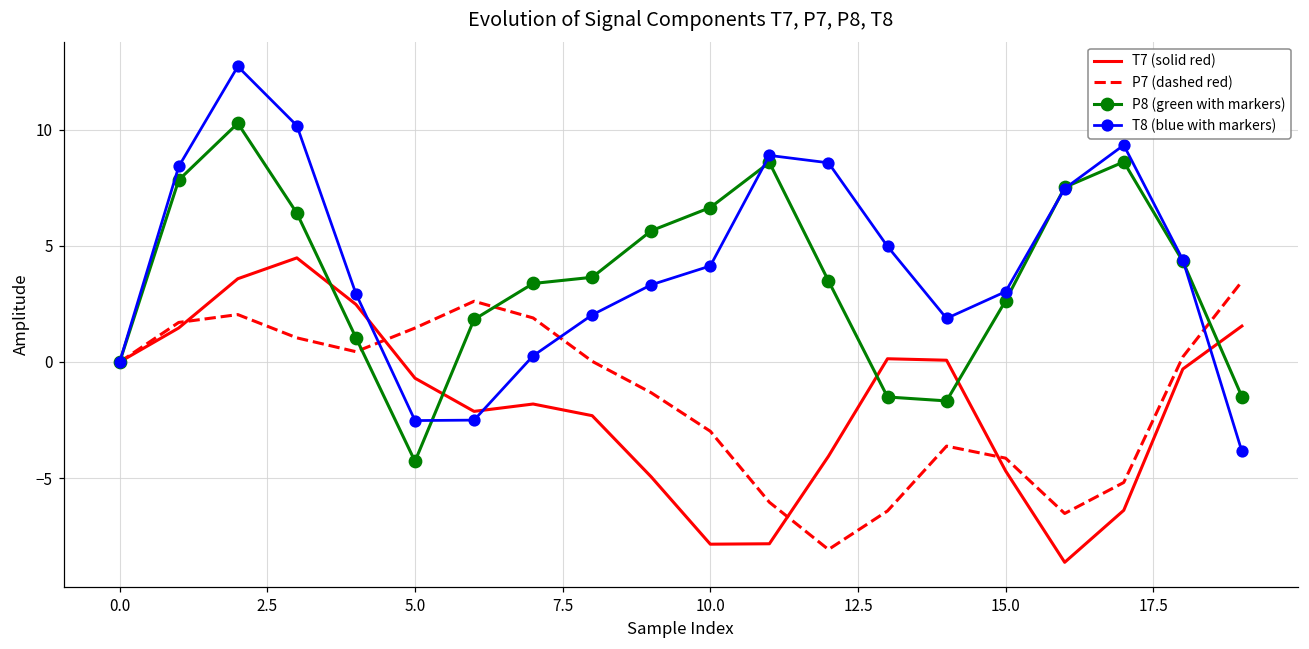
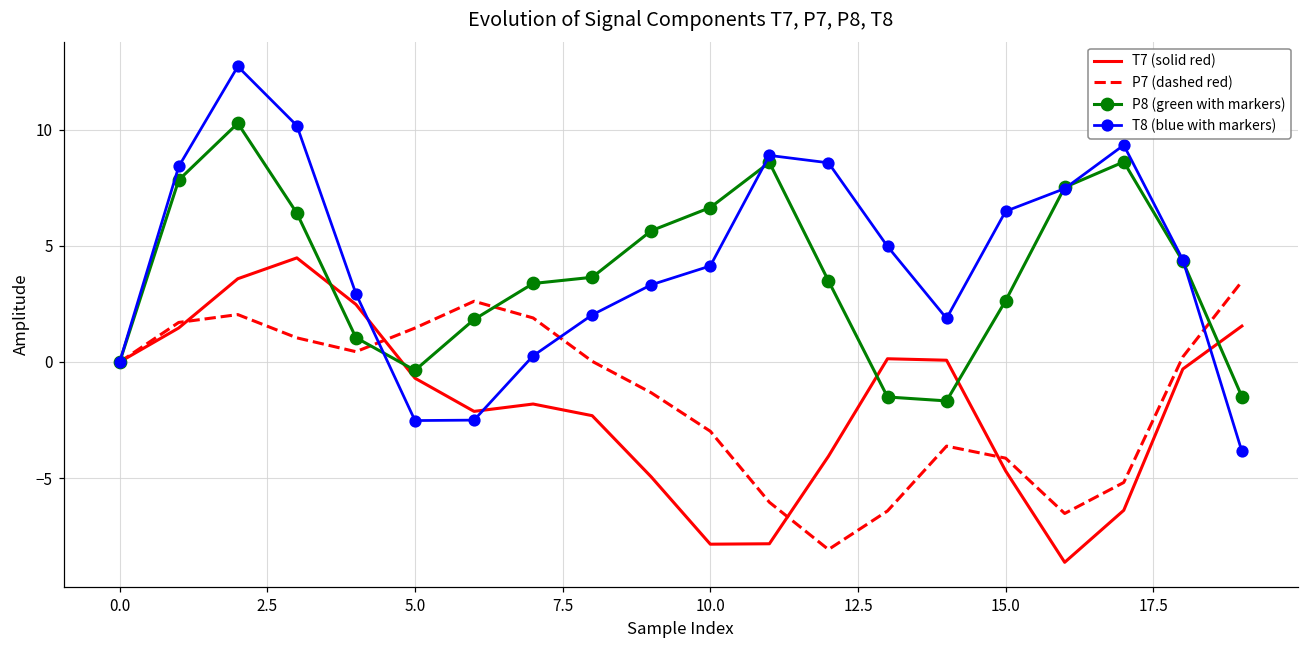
  {
    "P8 (green with markers)": {
-     "5.0": -4.3,
+     "5.0": -0.4,
      "10.0": 6.6,
      "15.0": 2.6
    },
    "T8 (blue with markers)": {
      "5.0": -2.5,
      "10.0": 4.1,
-     "15.0": 3.0
+     "15.0": 6.5
    }
  }
